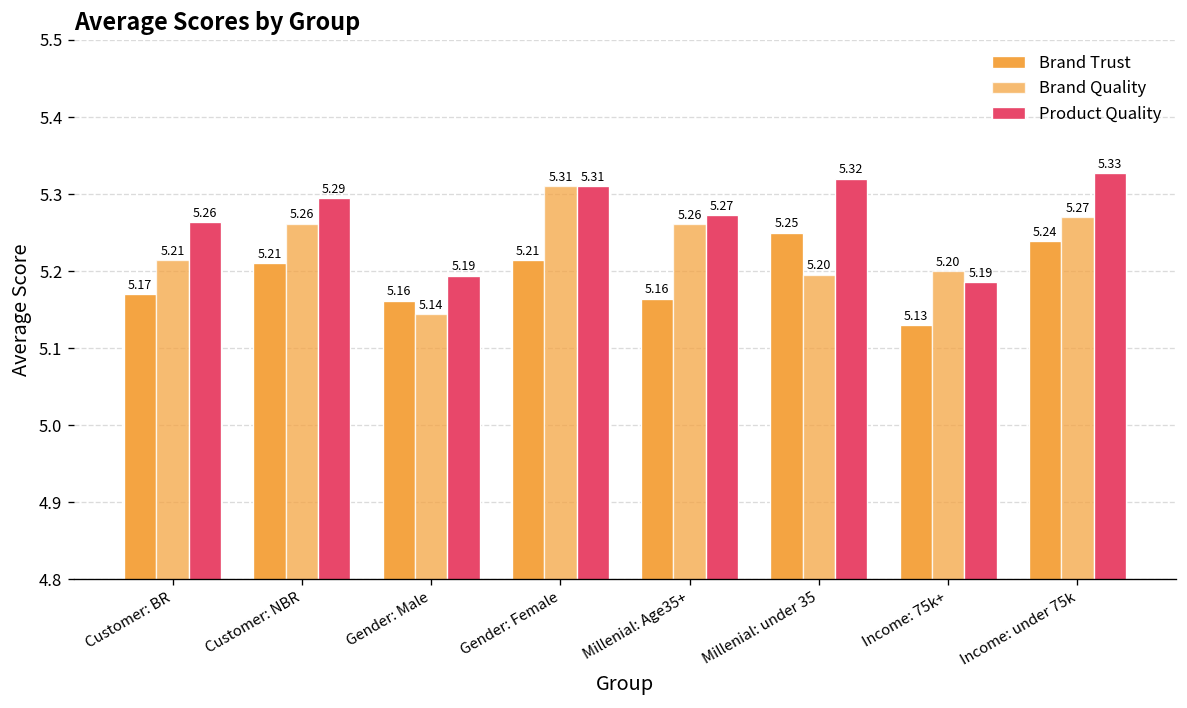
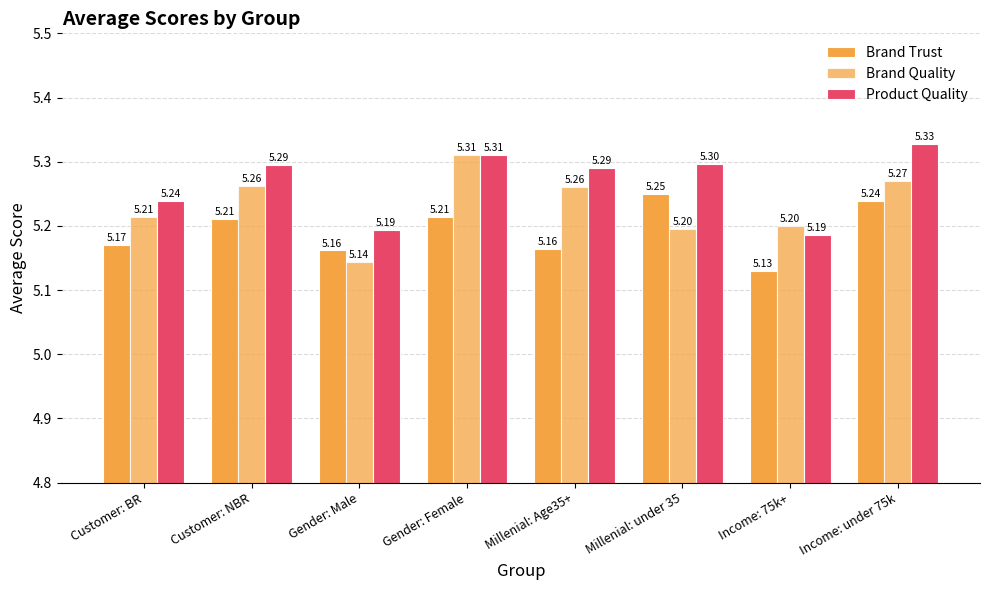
  {
    "Product Quality": {
-     "Customer: BR": 5.26,
+     "Customer: BR": 5.24,
      "Customer: NBR": 5.29,
      "Gender: Male": 5.19,
      "Gender: Female": 5.31,
-     "Millenial: Age35+": 5.27,
-     "Millenial: under 35": 5.32,
+     "Millenial: Age35+": 5.29,
+     "Millenial: under 35": 5.30,
      "Income: 75k+": 5.19,
      "Income: under 75k": 5.33
    }
  }
